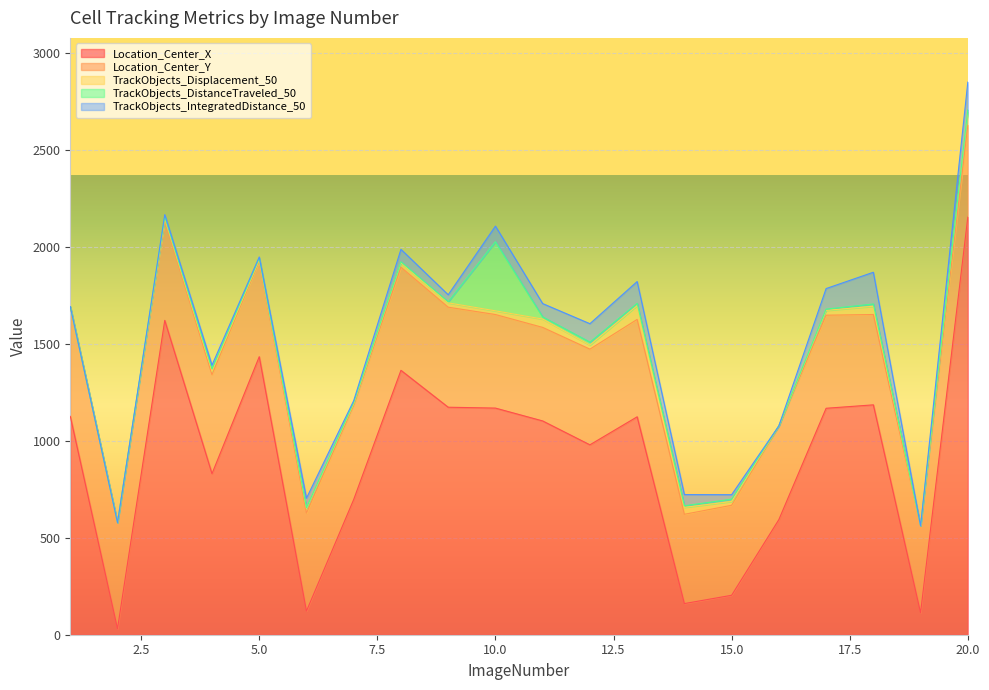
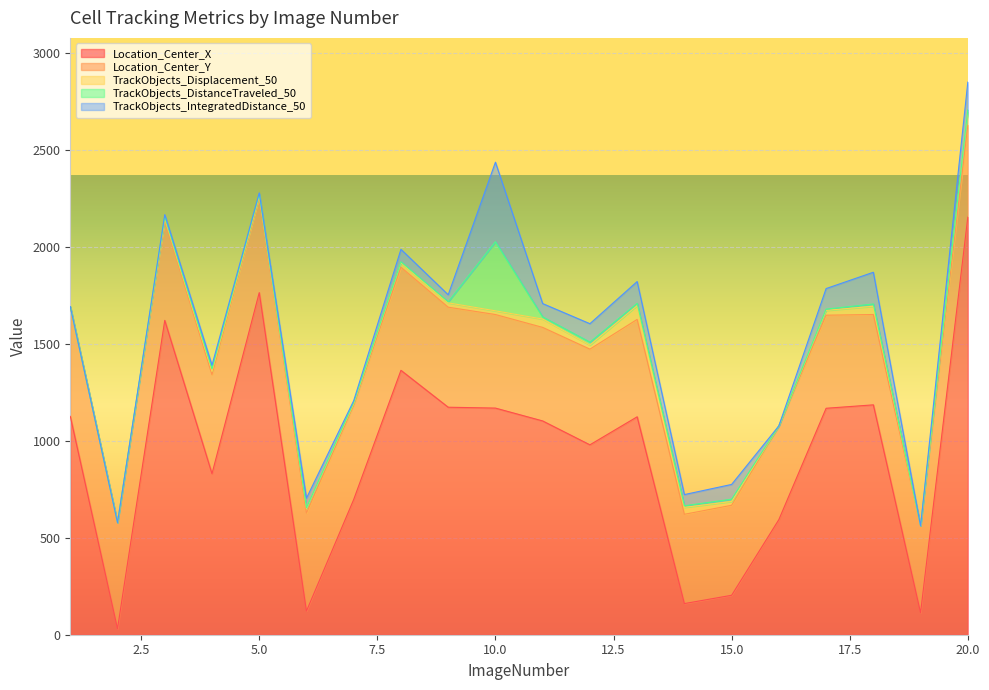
  {
    "Location_Center_X": {
-     "5.0": 1430,
+     "5.0": 1760,
      "10.0": 1170,
      "15.0": 200,
      "20.0": 2150
    },
    "TrackObjects_DistanceTraveled_50": {
      "10.0": 360
    },
    "TrackObjects_IntegratedDistance_50": {
-     "10.0": 80,
-     "15.0": 20,
+     "10.0": 410,
+     "15.0": 80,
      "20.0": 140
    }
  }
